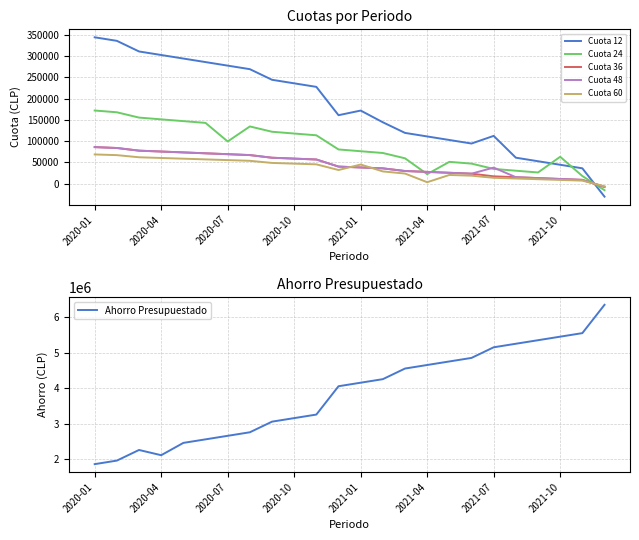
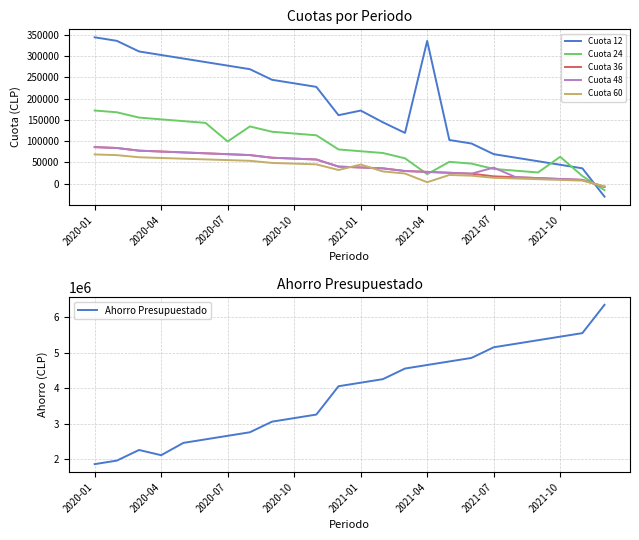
  {
    "Cuotas por Periodo": {
      "Cuota 12": {
        "2020-01": 340000,
        "2020-04": 300000,
        "2020-07": 280000,
        "2020-10": 240000,
        "2021-01": 170000,
-       "2021-04": 110000,
-       "2021-07": 110000,
+       "2021-04": 340000,
+       "2021-07": 70000,
        "2021-10": 40000
      },
      "Cuota 24": {
        "2020-01": 170000,
        "2020-04": 150000,
        "2020-07": 100000,
        "2020-10": 120000,
        "2021-01": 80000,
        "2021-10": 60000
      },
      "Cuota 60": {
        "2020-01": 70000,
        "2020-04": 60000,
        "2020-07": 60000,
        "2020-10": 50000,
        "2021-01": 50000,
        "2021-04": 0
      }
    },
    "Ahorro Presupuestado": {
      "2020-01": 1900000,
      "2020-04": 2100000,
      "2020-07": 2700000,
      "2020-10": 3200000,
      "2021-01": 4200000,
      "2021-04": 4700000,
      "2021-07": 5200000,
      "2021-10": 5500000
    }
  }
